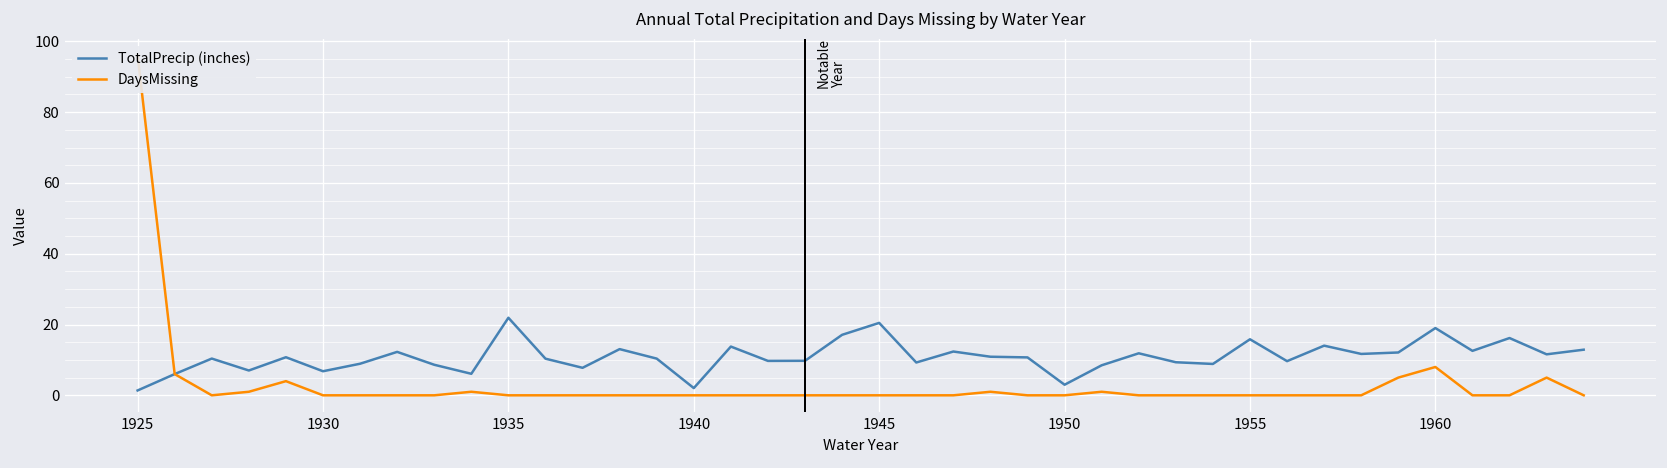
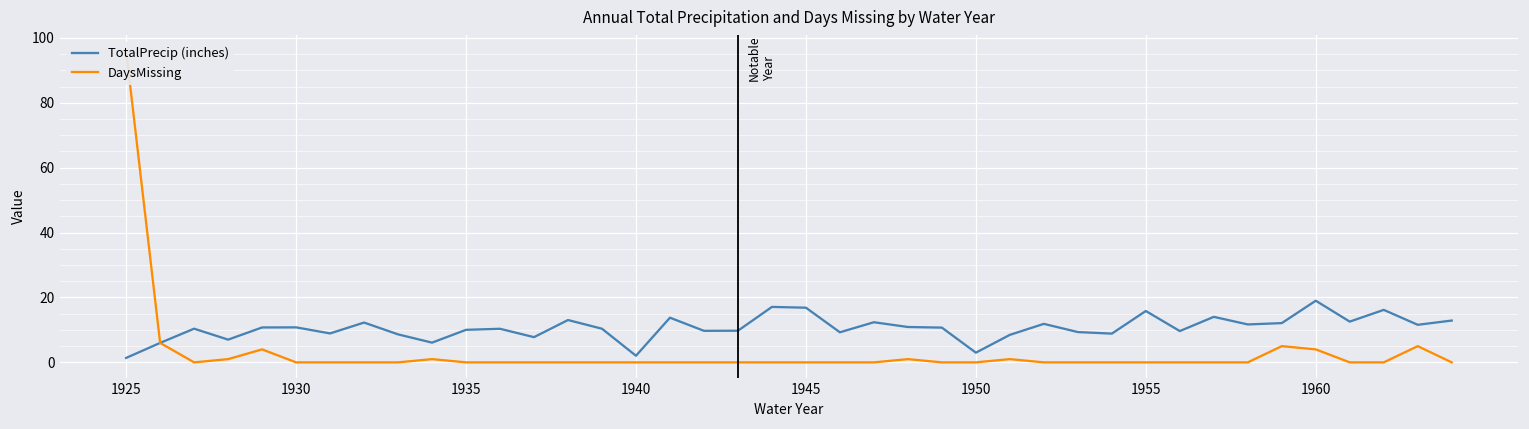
  {
    "TotalPrecip (inches)": {
      "1925": 1,
-     "1930": 7,
-     "1935": 22,
+     "1930": 11,
+     "1935": 10,
      "1940": 2,
-     "1945": 20,
+     "1945": 17,
      "1950": 3,
      "1955": 16,
      "1960": 19
    },
    "DaysMissing": {
      "1930": 0,
      "1935": 0,
      "1940": 0,
      "1945": 0,
      "1950": 0,
      "1955": 0,
-     "1960": 8
+     "1960": 4
    }
  }
